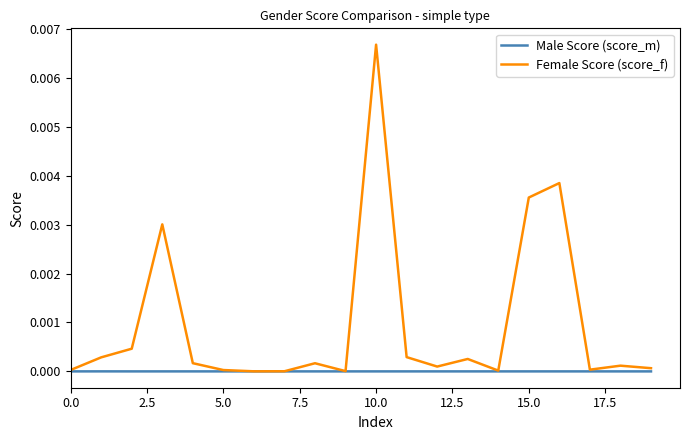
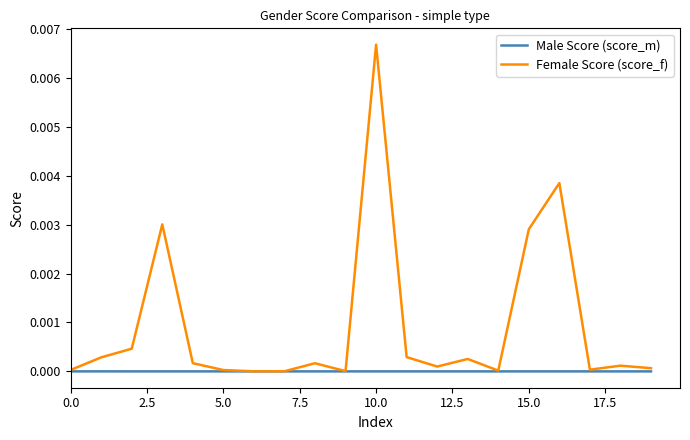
  {
    "Male Score (score_m)": {
      "10.0": 0.0000,
      "15.0": 0.0000
    },
    "Female Score (score_f)": {
      "10.0": 0.0067,
-     "15.0": 0.0036
+     "15.0": 0.0029
    }
  }
